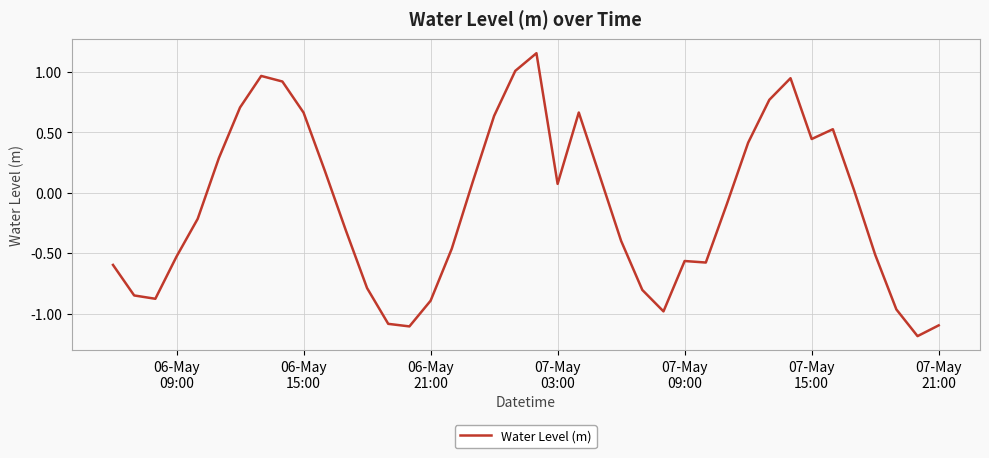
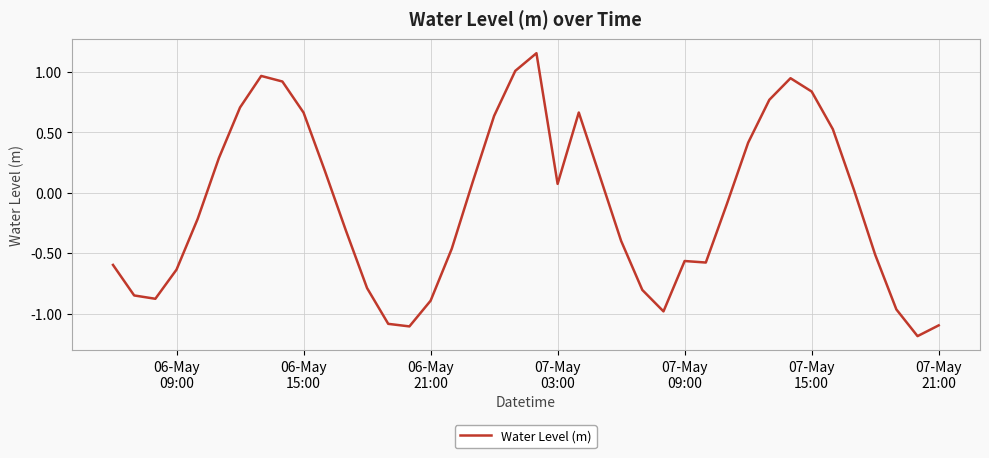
  {
-   "06-May 09:00": -0.53,
+   "06-May 09:00": -0.64,
    "06-May 15:00": 0.66,
    "06-May 21:00": -0.89,
    "07-May 03:00": 0.07,
    "07-May 09:00": -0.56,
-   "07-May 15:00": 0.44,
+   "07-May 15:00": 0.84,
    "07-May 21:00": -1.10
  }
